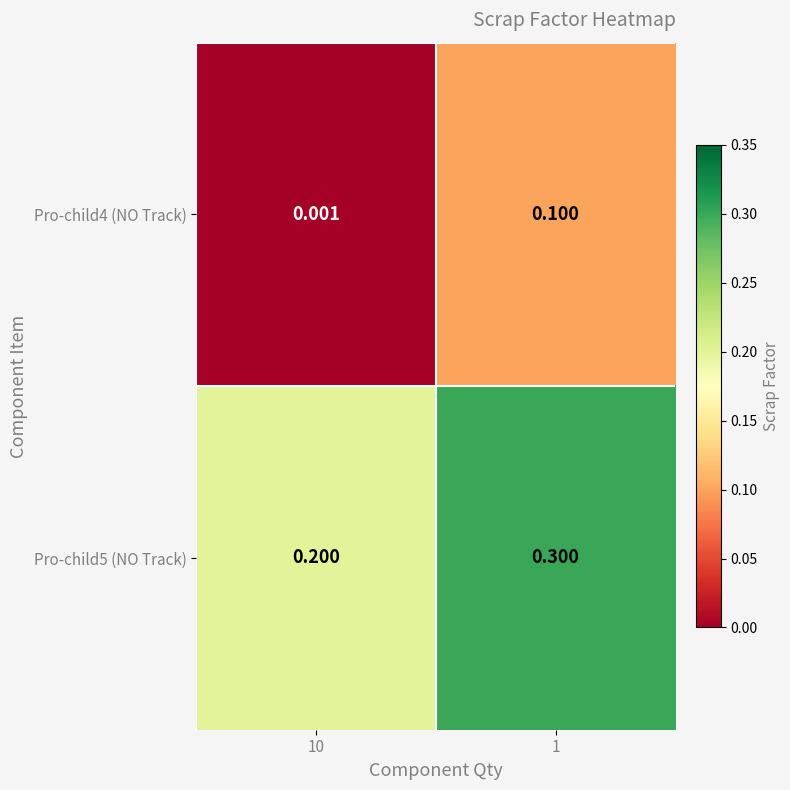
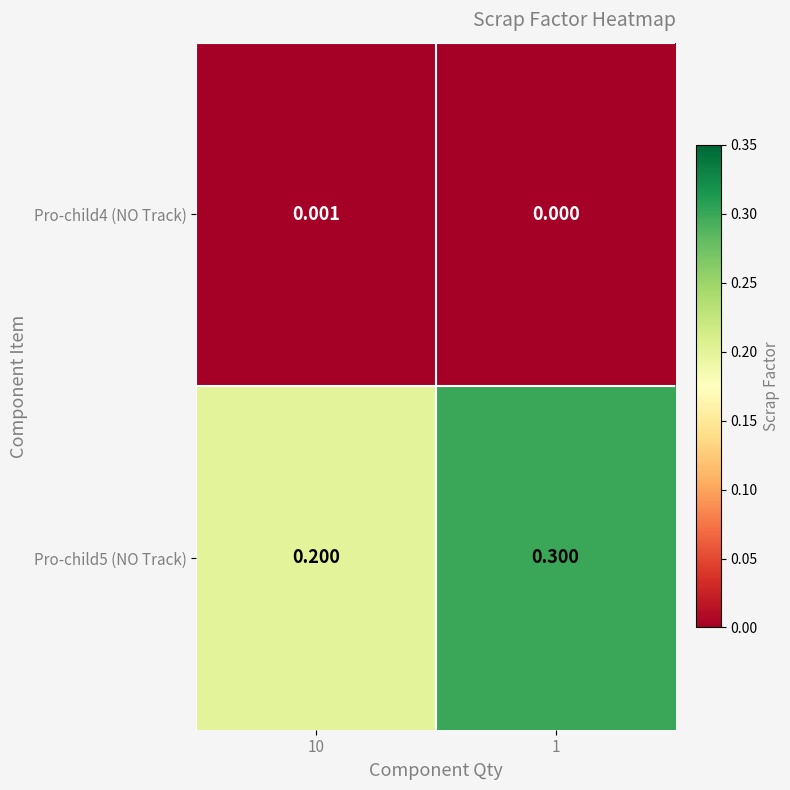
  {
    "Pro-child4 (NO Track)": {
      "10": 0.001,
-     "1": 0.100
+     "1": 0.000
    },
    "Pro-child5 (NO Track)": {
      "10": 0.200,
      "1": 0.300
    }
  }
